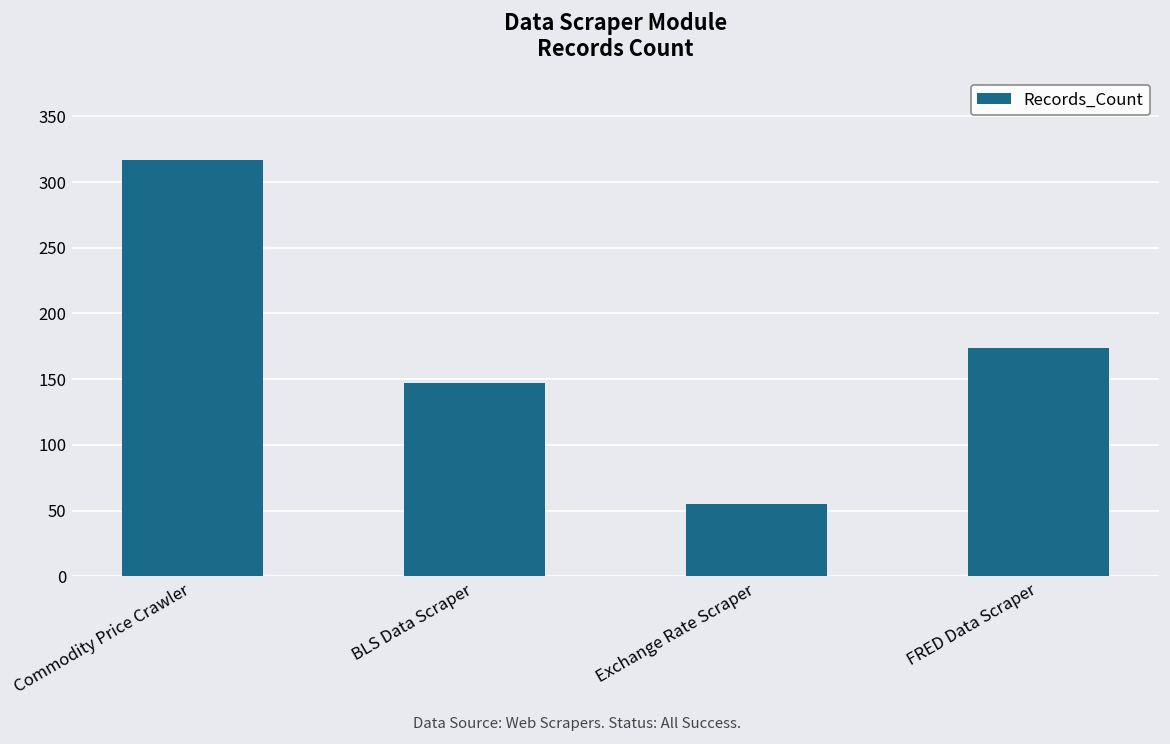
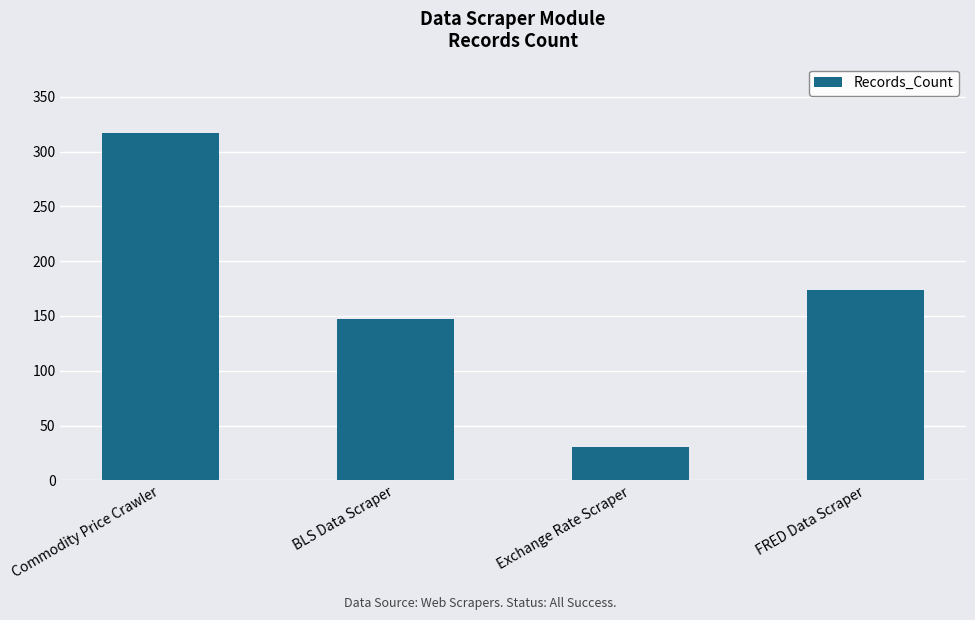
  {
    "Commodity Price Crawler": 317,
    "BLS Data Scraper": 147,
-   "Exchange Rate Scraper": 55,
+   "Exchange Rate Scraper": 30,
    "FRED Data Scraper": 174
  }
